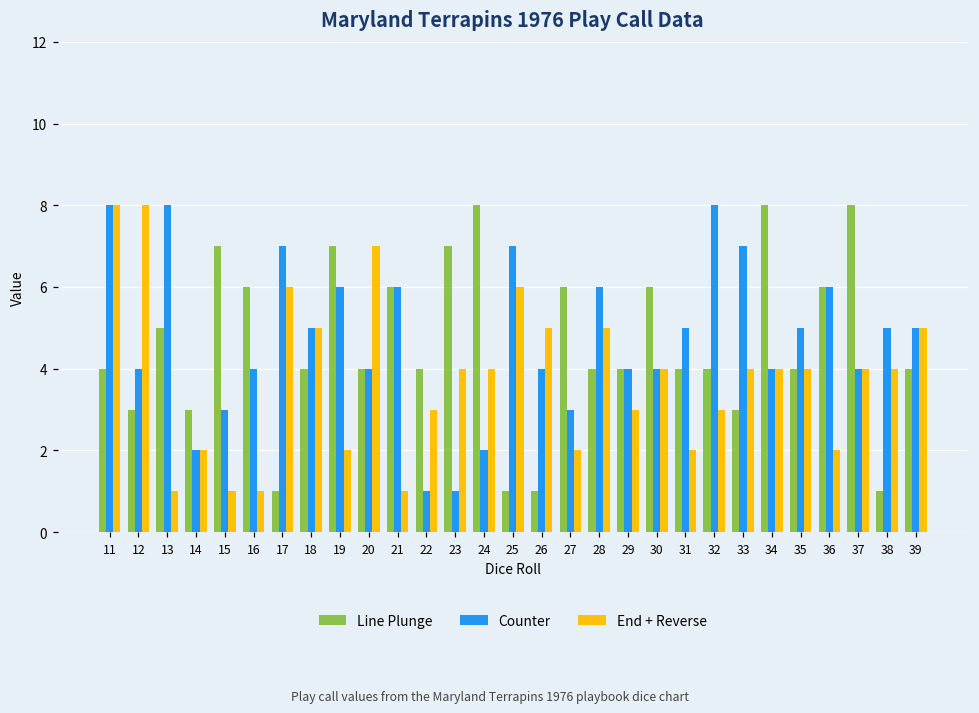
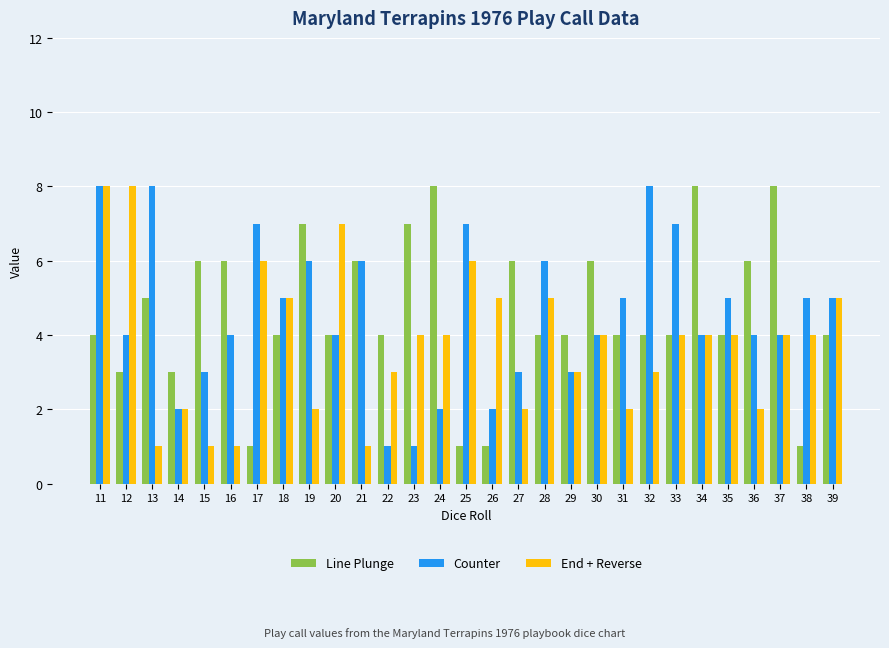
  {
    "Line Plunge": {
      "11": 4,
      "12": 3,
      "13": 5,
      "14": 3,
-     "15": 7,
+     "15": 6,
      "16": 6,
      "17": 1,
      "18": 4,
      "19": 7,
      "20": 4,
      "21": 6,
      "22": 4,
      "23": 7,
      "24": 8,
      "25": 1,
      "26": 1,
      "27": 6,
      "28": 4,
      "29": 4,
      "30": 6,
      "31": 4,
      "32": 4,
-     "33": 3,
+     "33": 4,
      "34": 8,
      "35": 4,
      "36": 6,
      "37": 8,
      "38": 1,
      "39": 4
    },
    "Counter": {
      "11": 8,
      "12": 4,
      "13": 8,
      "14": 2,
      "15": 3,
      "16": 4,
      "17": 7,
      "18": 5,
      "19": 6,
      "20": 4,
      "21": 6,
      "22": 1,
      "23": 1,
      "24": 2,
      "25": 7,
-     "26": 4,
+     "26": 2,
      "27": 3,
      "28": 6,
-     "29": 4,
+     "29": 3,
      "30": 4,
      "31": 5,
      "32": 8,
      "33": 7,
      "34": 4,
      "35": 5,
-     "36": 6,
+     "36": 4,
      "37": 4,
      "38": 5,
      "39": 5
    },
    "End + Reverse": {
      "11": 8,
      "12": 8,
      "13": 1,
      "14": 2,
      "15": 1,
      "16": 1,
      "17": 6,
      "18": 5,
      "19": 2,
      "20": 7,
      "21": 1,
      "22": 3,
      "23": 4,
      "24": 4,
      "25": 6,
      "26": 5,
      "27": 2,
      "28": 5,
      "29": 3,
      "30": 4,
      "31": 2,
      "32": 3,
      "33": 4,
      "34": 4,
      "35": 4,
      "36": 2,
      "37": 4,
      "38": 4,
      "39": 5
    }
  }
